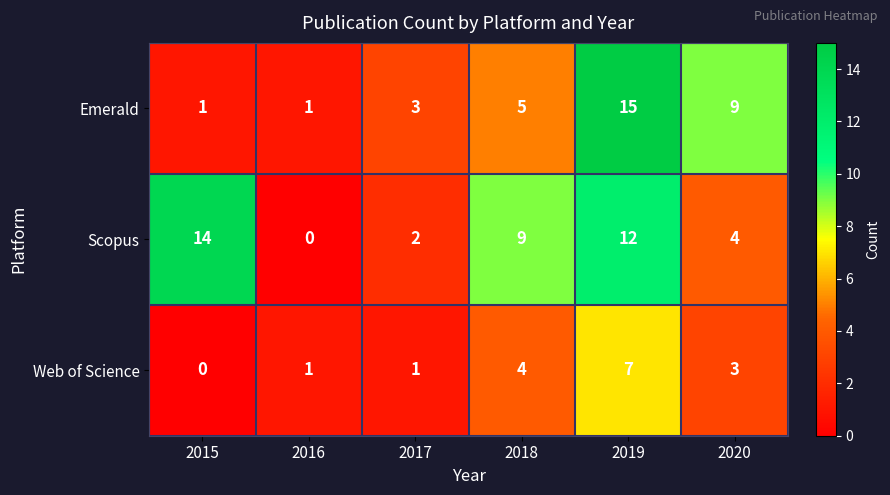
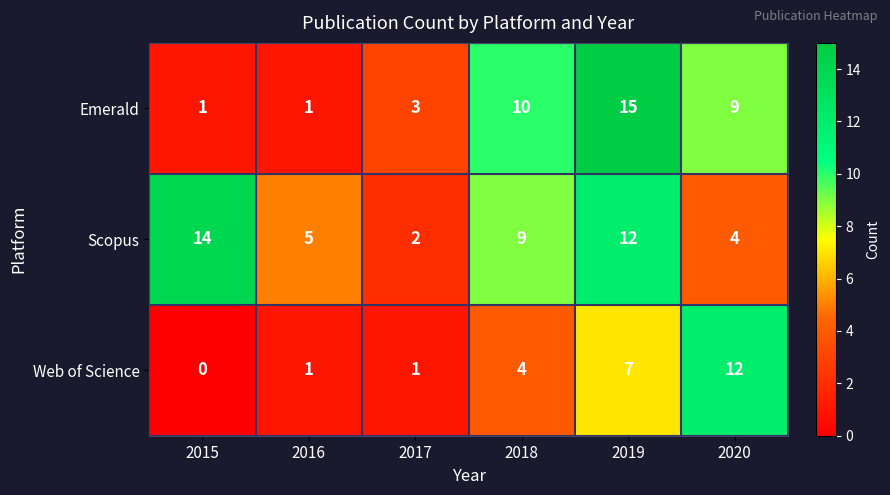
  {
    "Emerald": {
      "2015": 1,
      "2016": 1,
      "2017": 3,
-     "2018": 5,
+     "2018": 10,
      "2019": 15,
      "2020": 9
    },
    "Scopus": {
      "2015": 14,
-     "2016": 0,
+     "2016": 5,
      "2017": 2,
      "2018": 9,
      "2019": 12,
      "2020": 4
    },
    "Web of Science": {
      "2015": 0,
      "2016": 1,
      "2017": 1,
      "2018": 4,
      "2019": 7,
-     "2020": 3
+     "2020": 12
    }
  }
